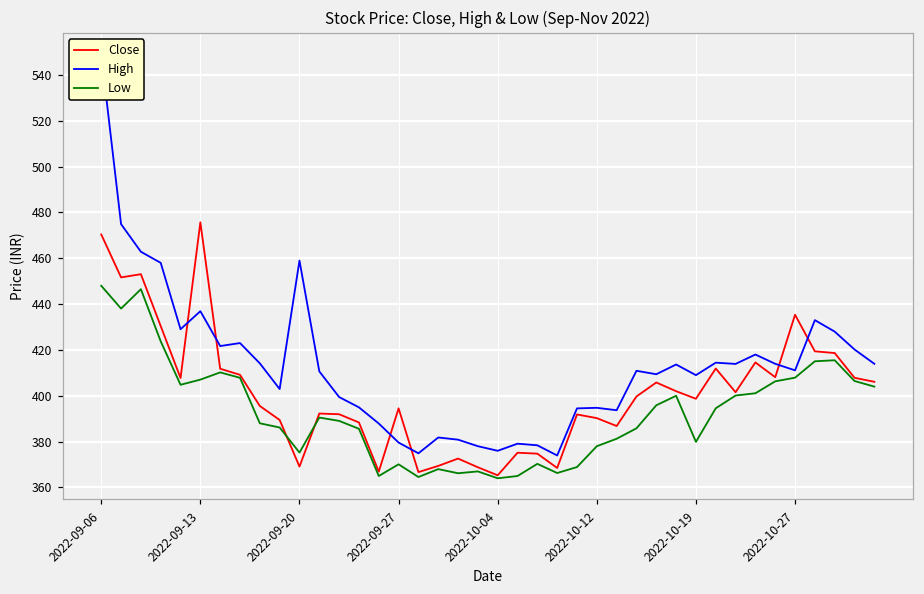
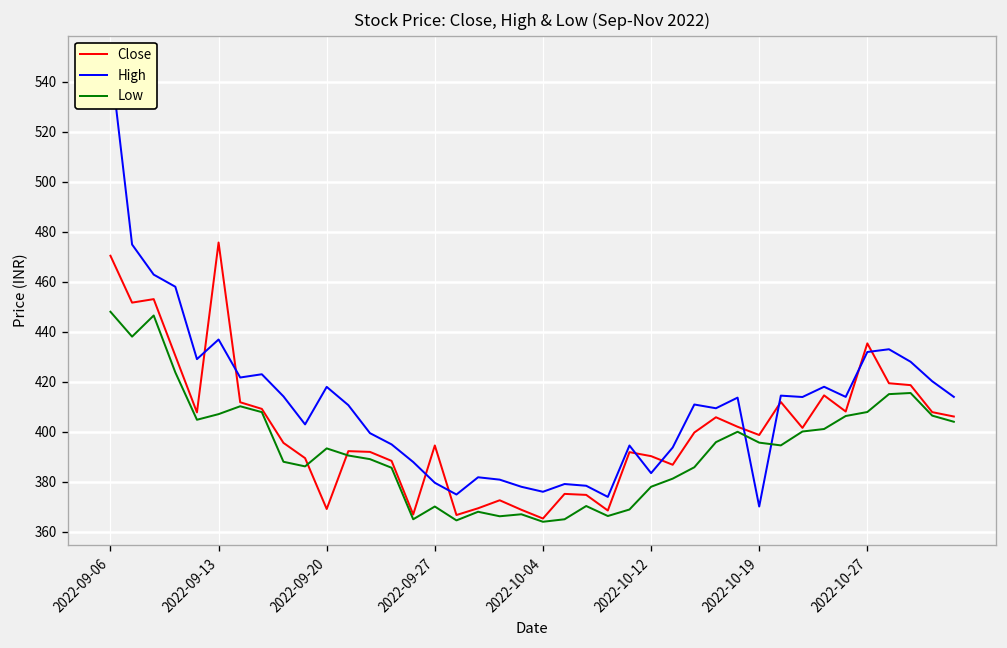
  {
    "Close": {
      "2022-09-06": 470,
      "2022-09-13": 476,
      "2022-09-20": 369,
      "2022-09-27": 395,
      "2022-10-04": 365,
      "2022-10-12": 390,
      "2022-10-19": 399,
      "2022-10-27": 435
    },
    "High": {
      "2022-09-13": 437,
-     "2022-09-20": 459,
+     "2022-09-20": 418,
      "2022-09-27": 380,
      "2022-10-04": 376,
-     "2022-10-12": 395,
-     "2022-10-19": 409,
-     "2022-10-27": 411
+     "2022-10-12": 383,
+     "2022-10-19": 370,
+     "2022-10-27": 432
    },
    "Low": {
      "2022-09-06": 448,
      "2022-09-13": 407,
-     "2022-09-20": 375,
+     "2022-09-20": 393,
      "2022-09-27": 370,
      "2022-10-04": 364,
      "2022-10-12": 378,
-     "2022-10-19": 380,
+     "2022-10-19": 396,
      "2022-10-27": 408
    }
  }
